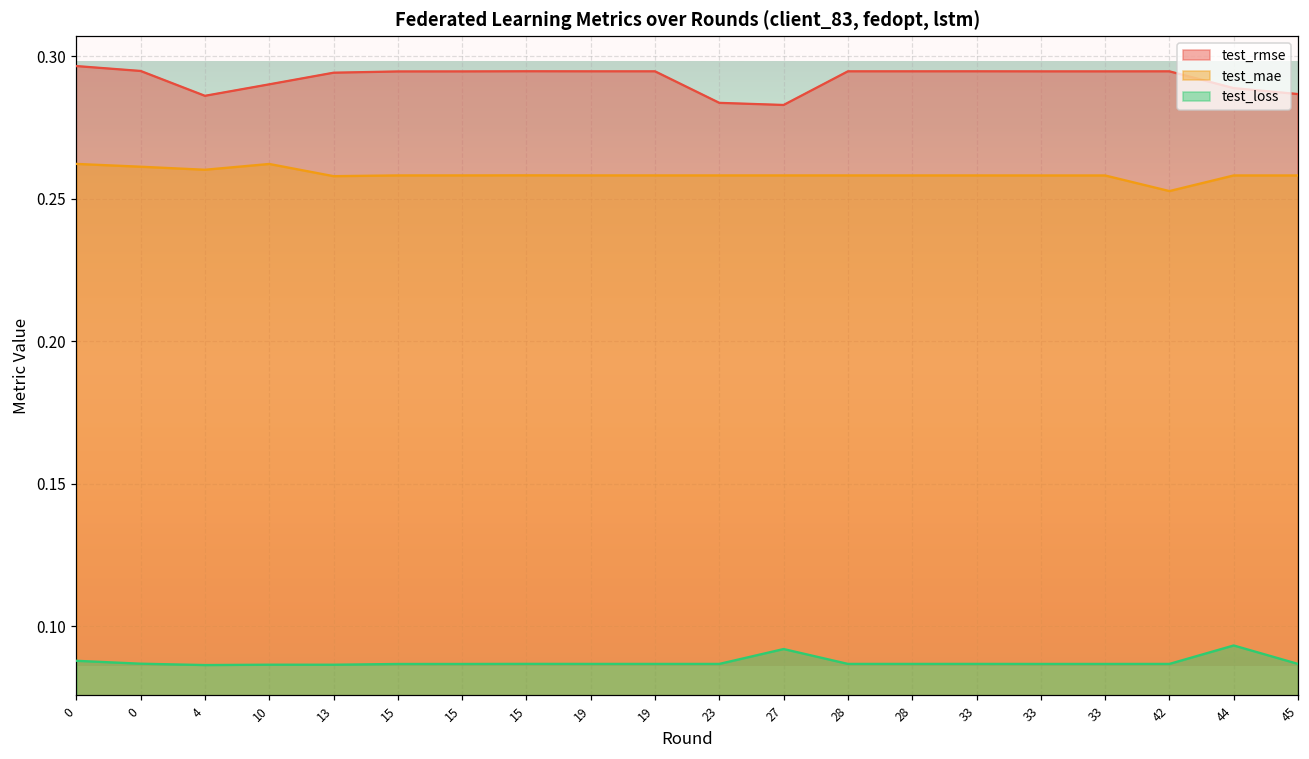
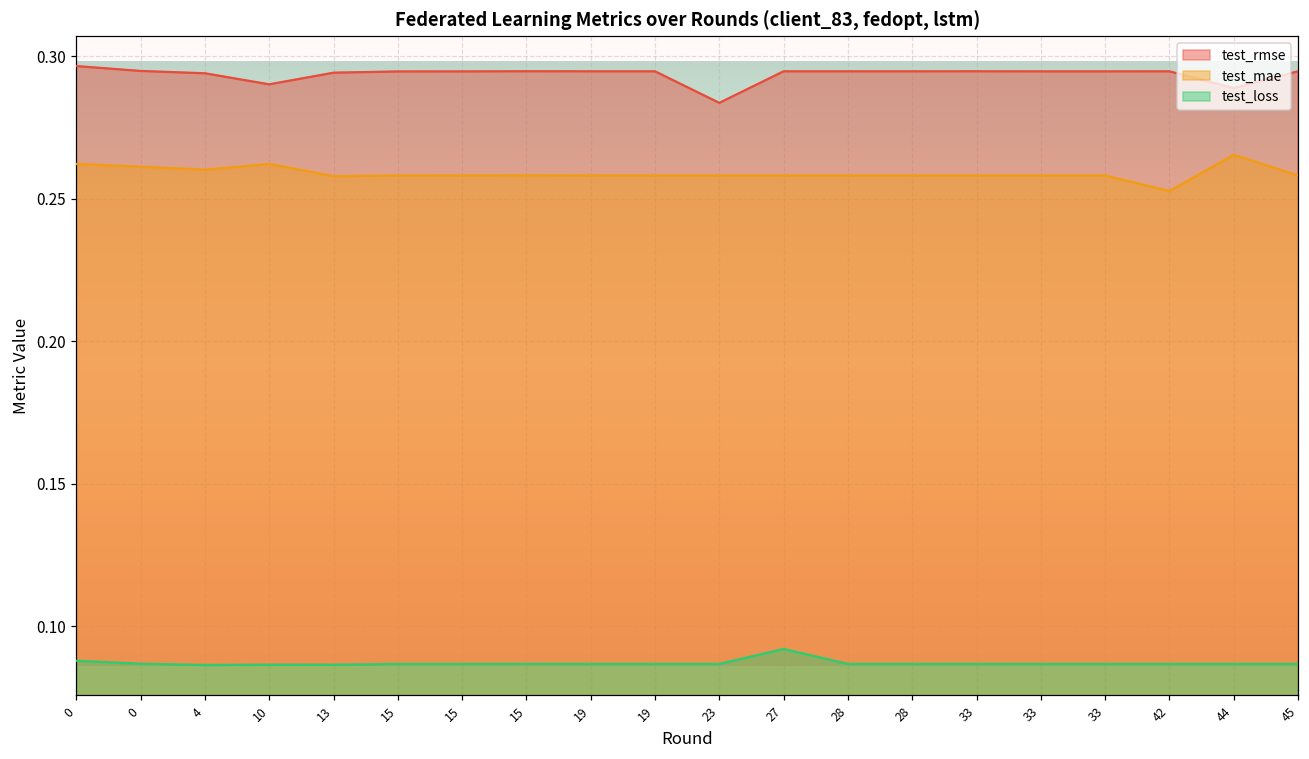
  {
    "test_rmse": {
-     "4": 0.286,
+     "4": 0.294,
      "10": 0.290,
      "13": 0.294,
      "23": 0.284,
-     "27": 0.283,
+     "27": 0.295,
      "42": 0.295,
-     "45": 0.287
+     "45": 0.295
    },
    "test_mae": {
      "4": 0.260,
      "10": 0.262,
      "13": 0.258,
      "23": 0.258,
      "27": 0.258,
      "42": 0.253,
-     "44": 0.258,
+     "44": 0.265,
      "45": 0.258
    },
    "test_loss": {
      "4": 0.086,
      "10": 0.087,
      "13": 0.087,
      "23": 0.087,
      "27": 0.092,
      "42": 0.087,
-     "44": 0.093,
+     "44": 0.087,
      "45": 0.087
    }
  }
